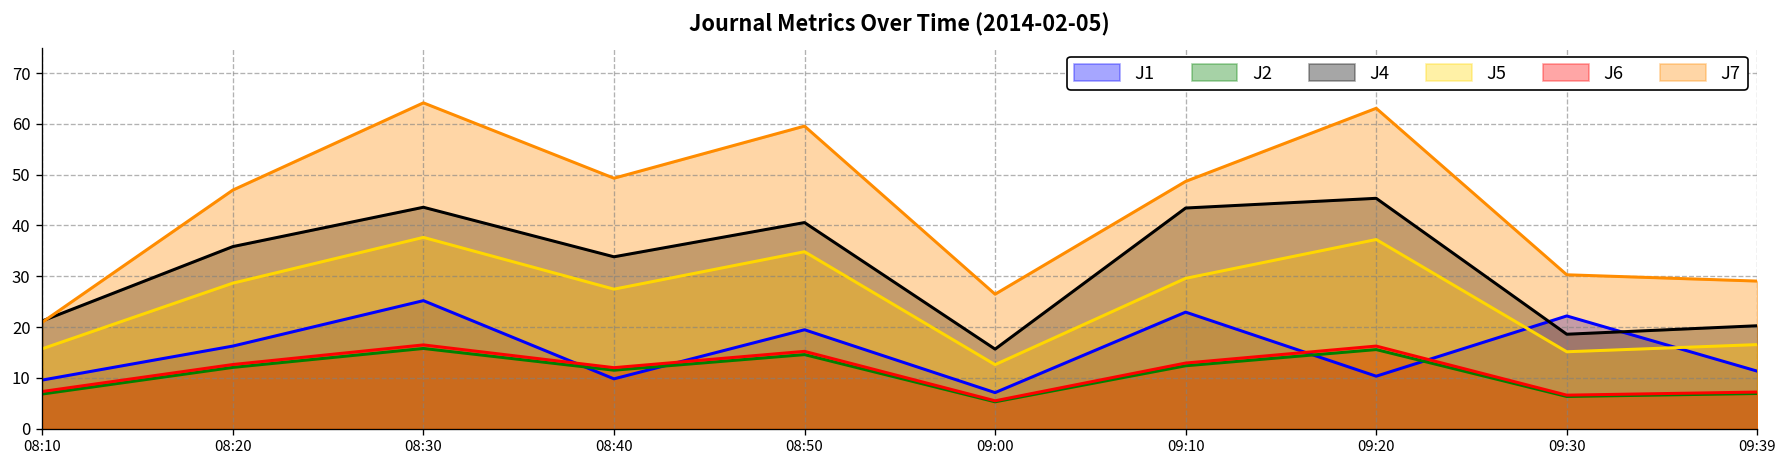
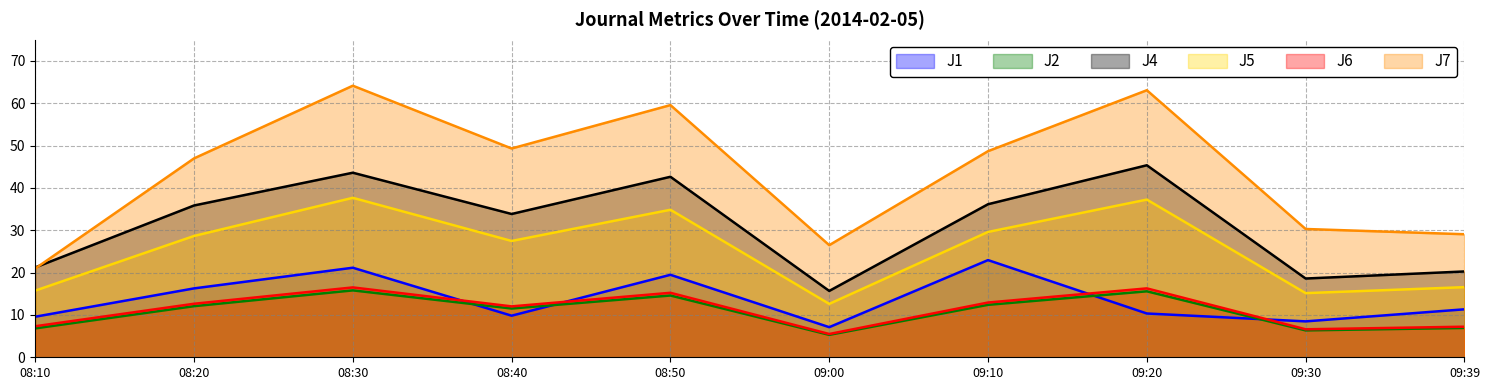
  {
    "J1": {
      "08:10": 10,
      "08:20": 16,
-     "08:30": 25,
+     "08:30": 21,
      "08:40": 10,
      "08:50": 19,
      "09:00": 7,
      "09:10": 23,
      "09:20": 10,
-     "09:30": 22,
+     "09:30": 8,
      "09:39": 11
    },
    "J2": {
      "08:30": 16,
      "08:50": 15,
      "09:20": 16
    },
    "J4": {
      "08:20": 36,
      "08:30": 44,
      "08:40": 34,
-     "08:50": 41,
+     "08:50": 43,
      "09:00": 16,
-     "09:10": 43,
+     "09:10": 36,
      "09:20": 45,
      "09:30": 19,
      "09:39": 20
    },
    "J6": {
      "08:30": 17,
      "08:50": 15,
      "09:20": 16
    }
  }
